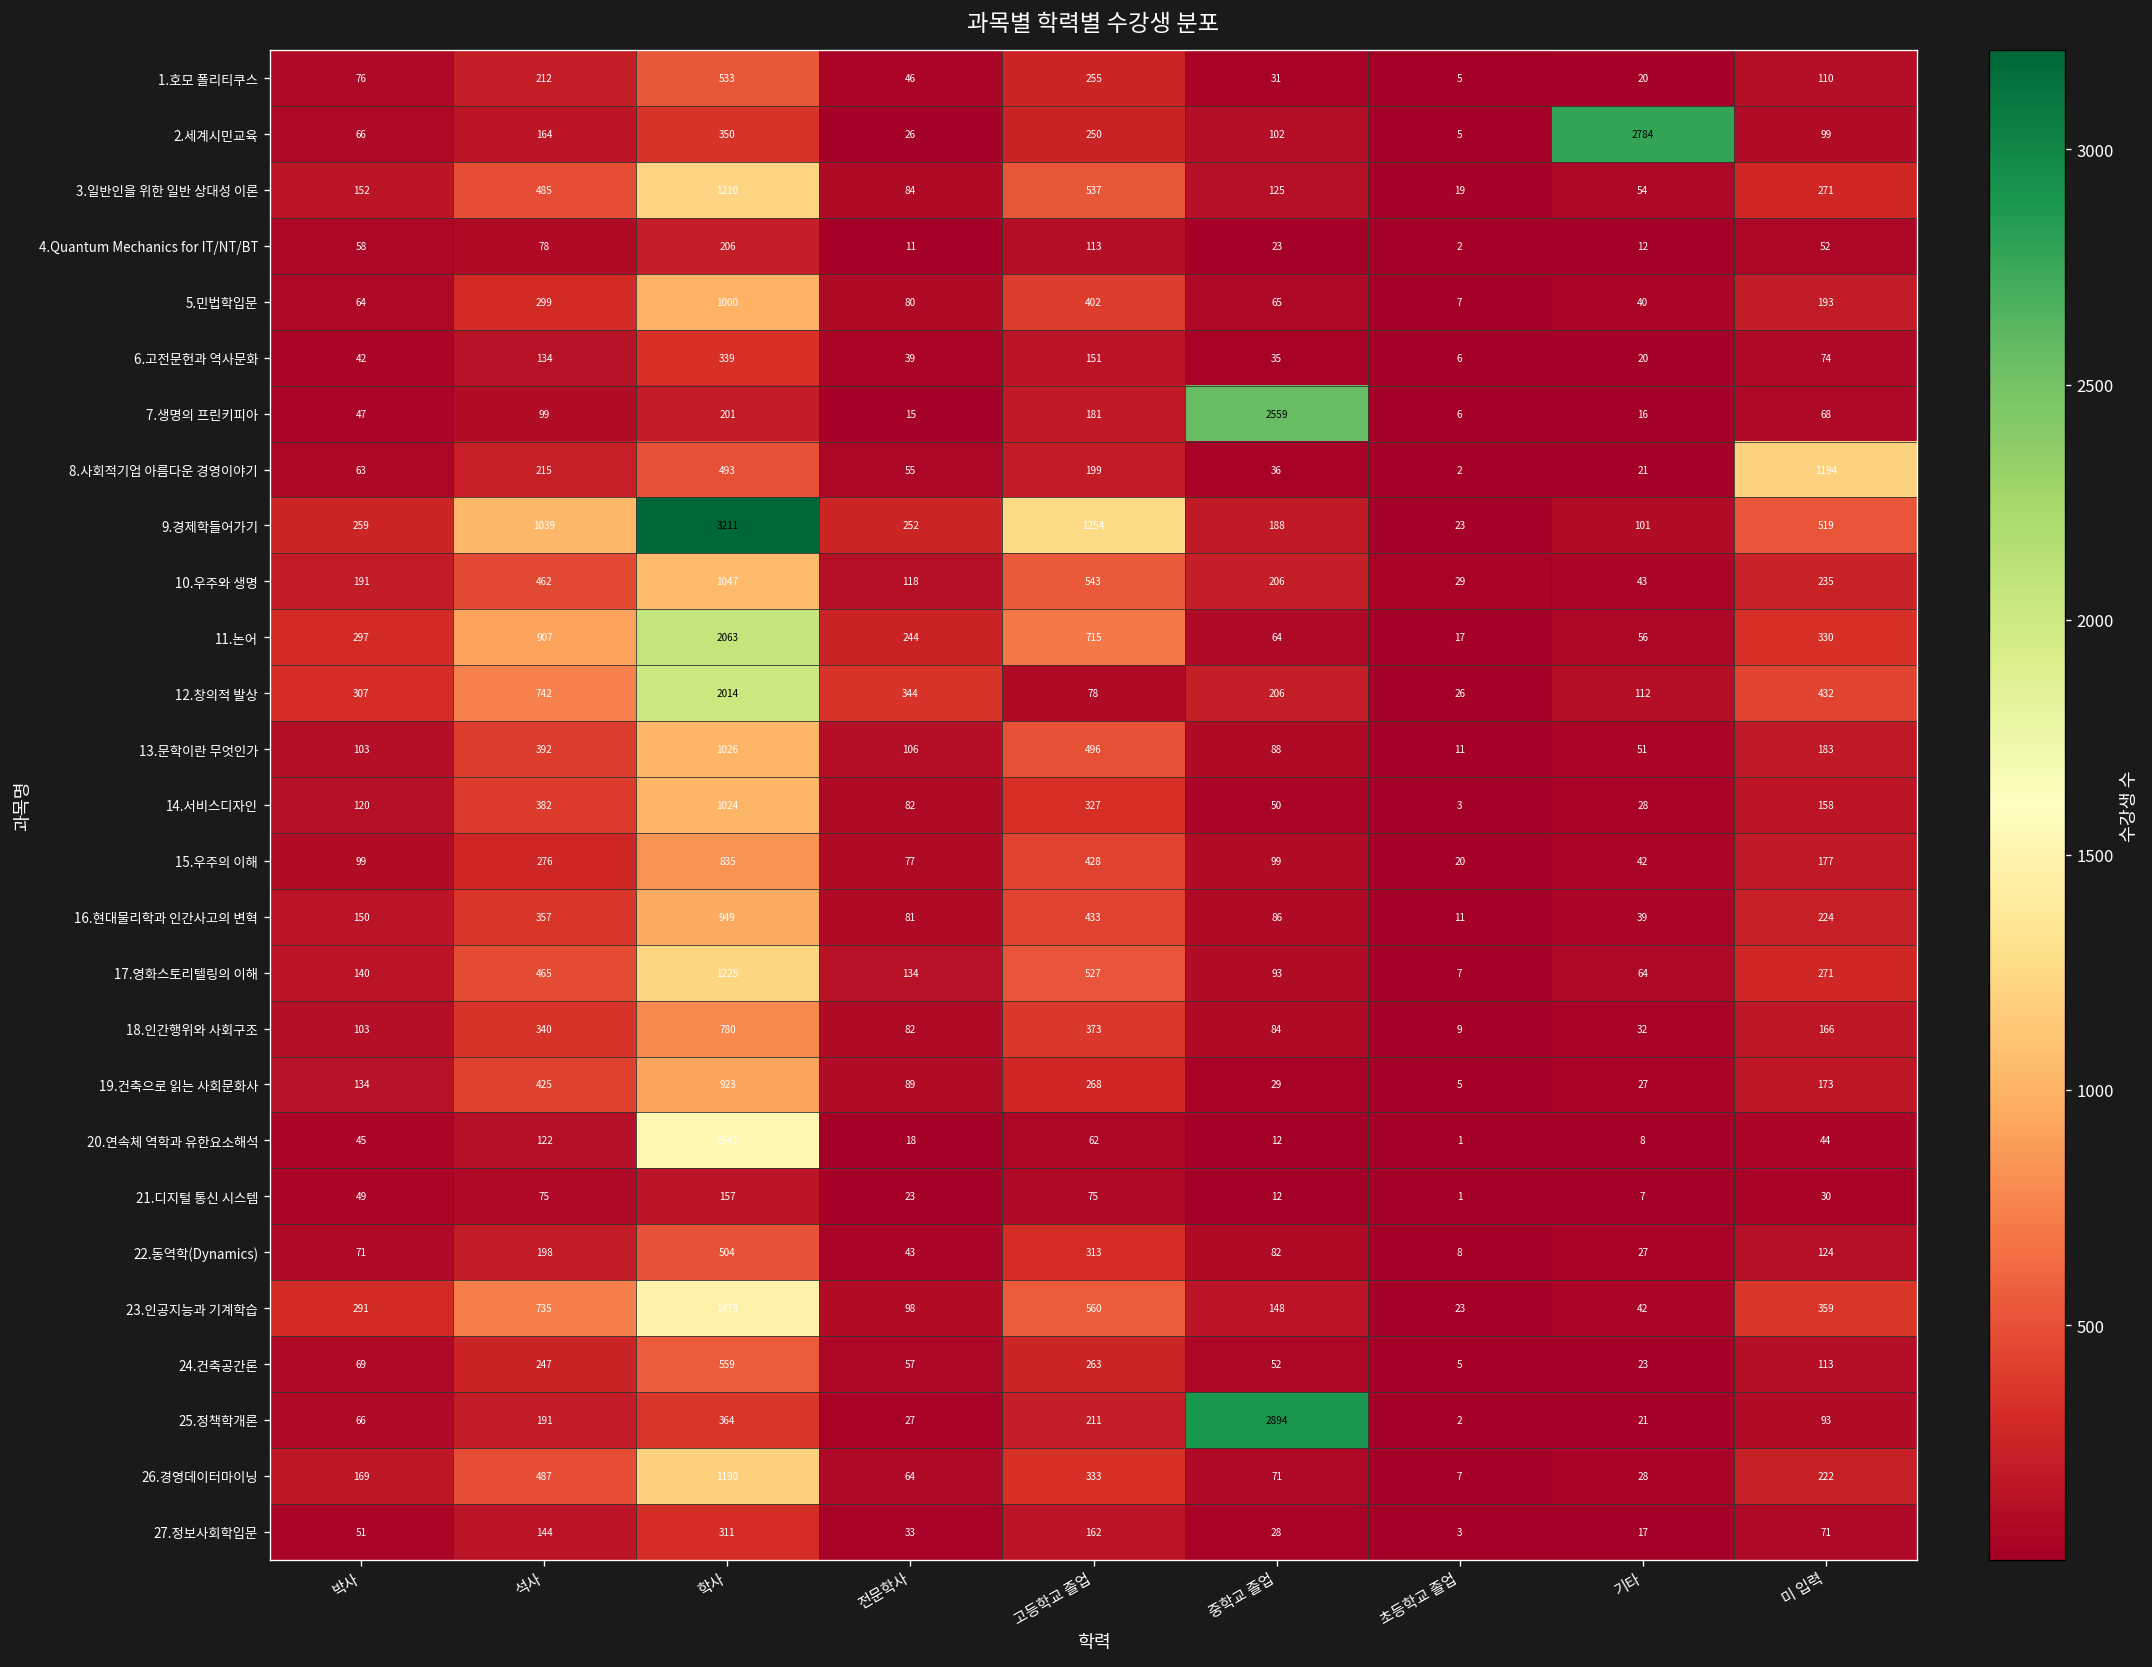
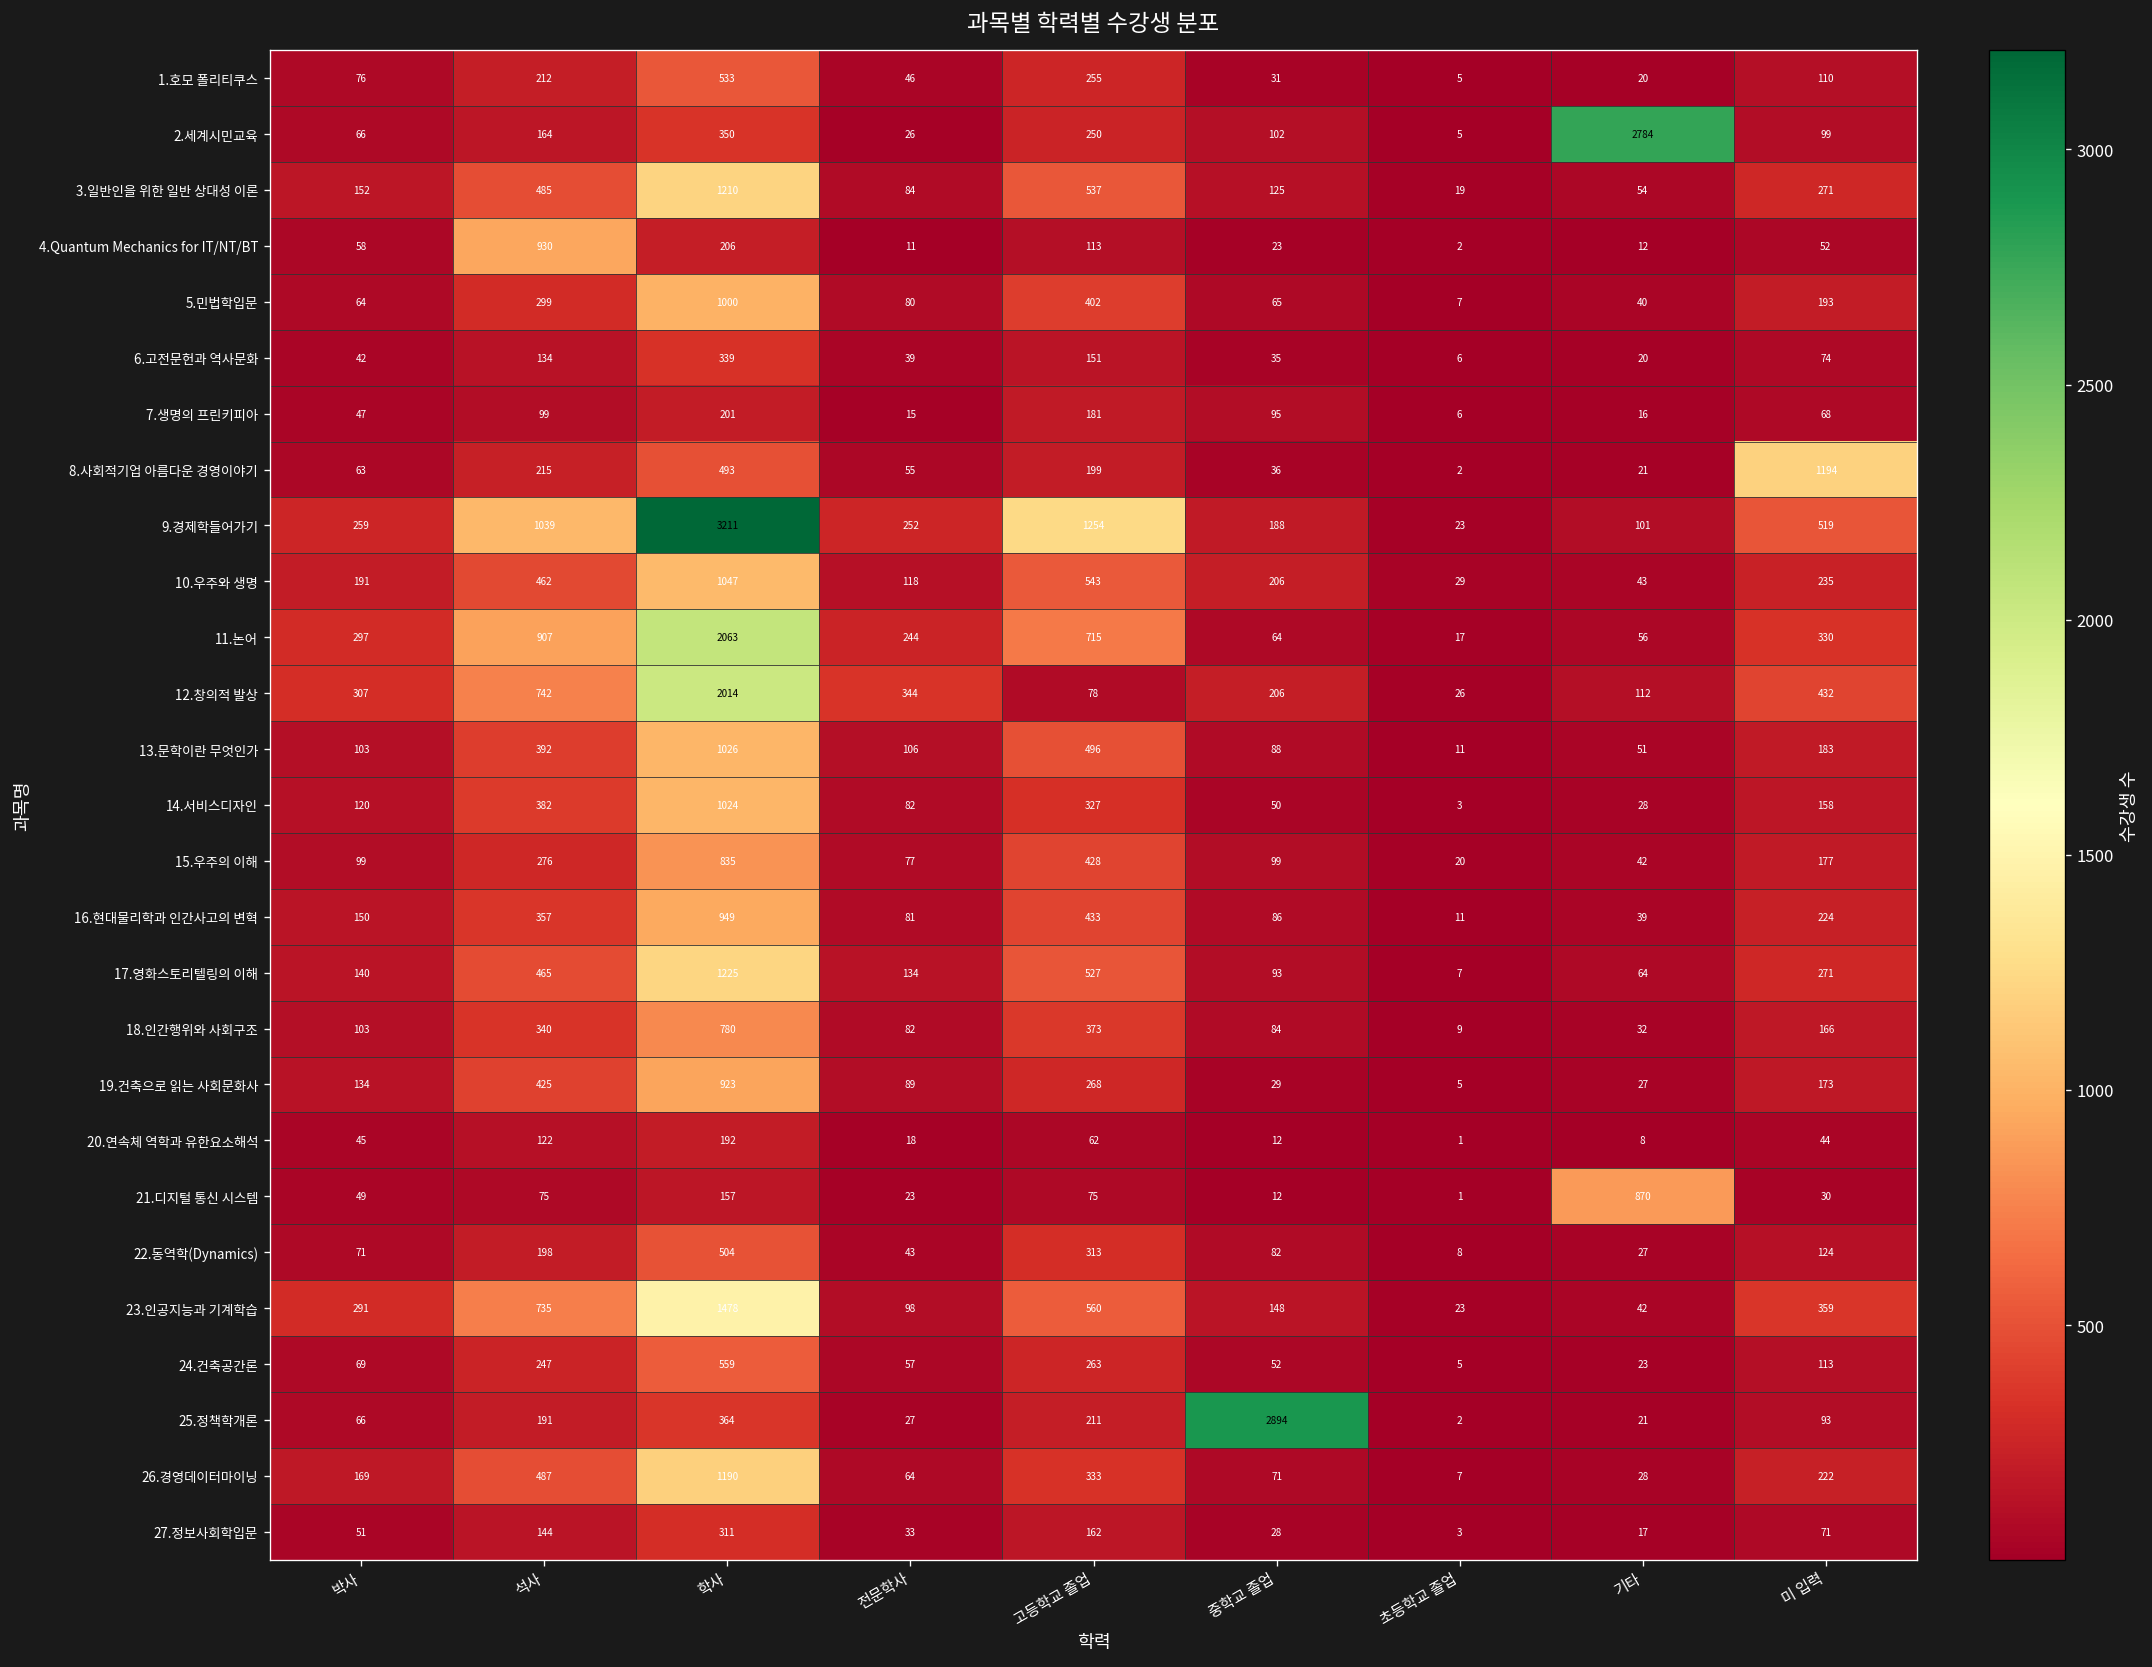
  {
    "4.Quantum Mechanics for IT/NT/BT": {
      "박사": 58,
-     "석사": 78,
+     "석사": 930,
      "학사": 206,
      "전문학사": 11,
      "고등학교 졸업": 113,
      "중학교 졸업": 23,
      "초등학교 졸업": 2,
      "기타": 12,
      "미 입력": 52
    },
    "7.생명의 프린키피아": {
      "박사": 47,
      "석사": 99,
      "학사": 201,
      "전문학사": 15,
      "고등학교 졸업": 181,
-     "중학교 졸업": 2559,
+     "중학교 졸업": 95,
      "초등학교 졸업": 6,
      "기타": 16,
      "미 입력": 68
    },
    "20.연속체 역학과 유한요소해석": {
      "박사": 45,
      "석사": 122,
-     "학사": 1541,
+     "학사": 192,
      "전문학사": 18,
      "고등학교 졸업": 62,
      "중학교 졸업": 12,
      "초등학교 졸업": 1,
      "기타": 8,
      "미 입력": 44
    },
    "21.디지털 통신 시스템": {
      "박사": 49,
      "석사": 75,
      "학사": 157,
      "전문학사": 23,
      "고등학교 졸업": 75,
      "중학교 졸업": 12,
      "초등학교 졸업": 1,
-     "기타": 7,
+     "기타": 870,
      "미 입력": 30
    }
  }
